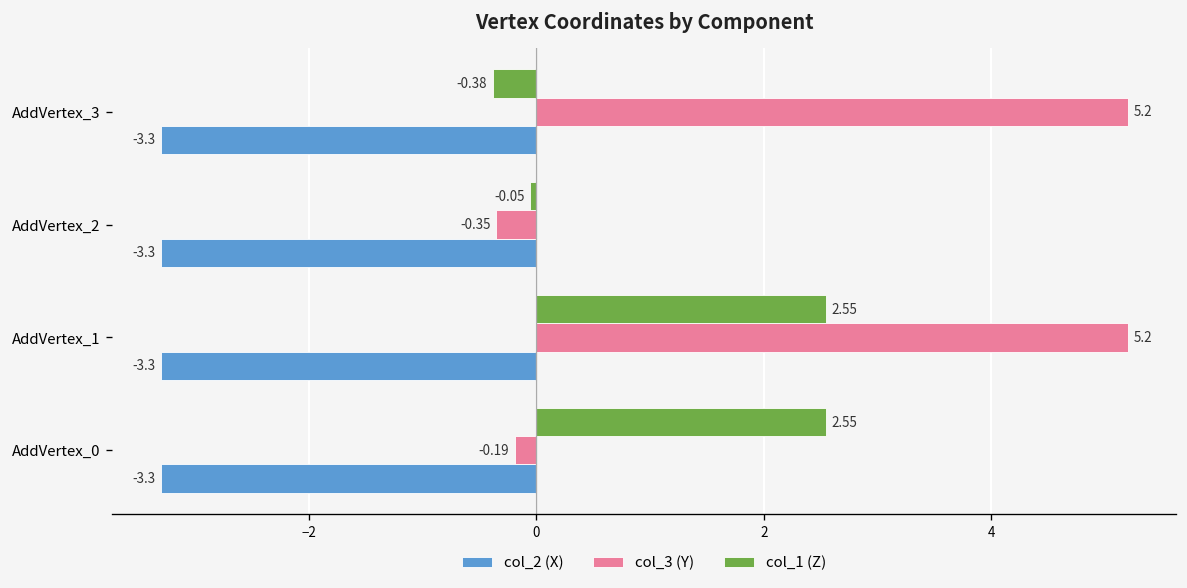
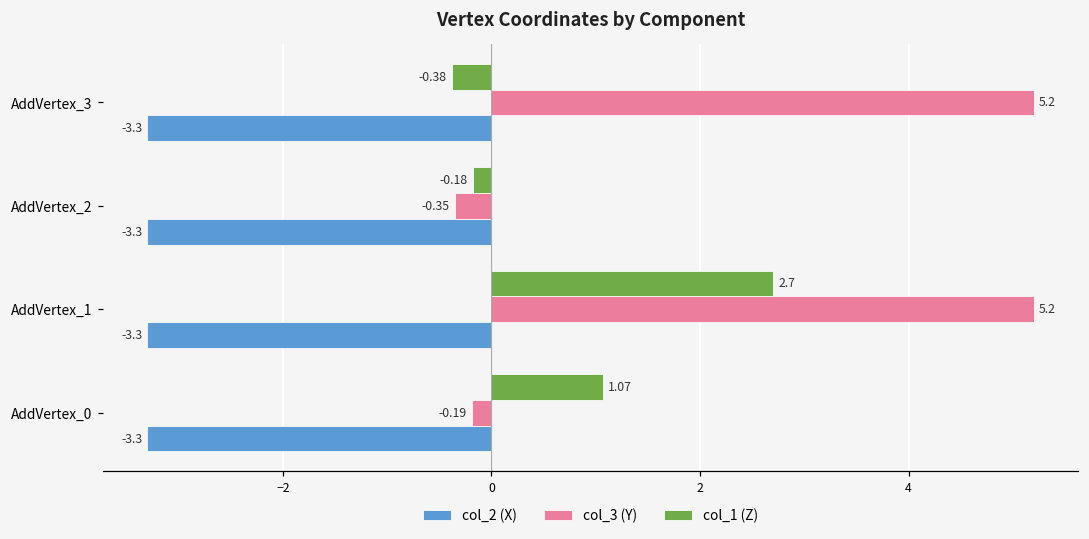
  {
    "col_2 (X)": {
      "AddVertex_3": -3.3,
      "AddVertex_2": -3.3,
      "AddVertex_1": -3.3,
      "AddVertex_0": -3.3
    },
    "col_3 (Y)": {
      "AddVertex_3": 5.2,
      "AddVertex_2": -0.35,
      "AddVertex_1": 5.2,
      "AddVertex_0": -0.19
    },
    "col_1 (Z)": {
      "AddVertex_3": -0.38,
-     "AddVertex_2": -0.05,
-     "AddVertex_1": 2.55,
-     "AddVertex_0": 2.55
+     "AddVertex_2": -0.18,
+     "AddVertex_1": 2.7,
+     "AddVertex_0": 1.07
    }
  }
